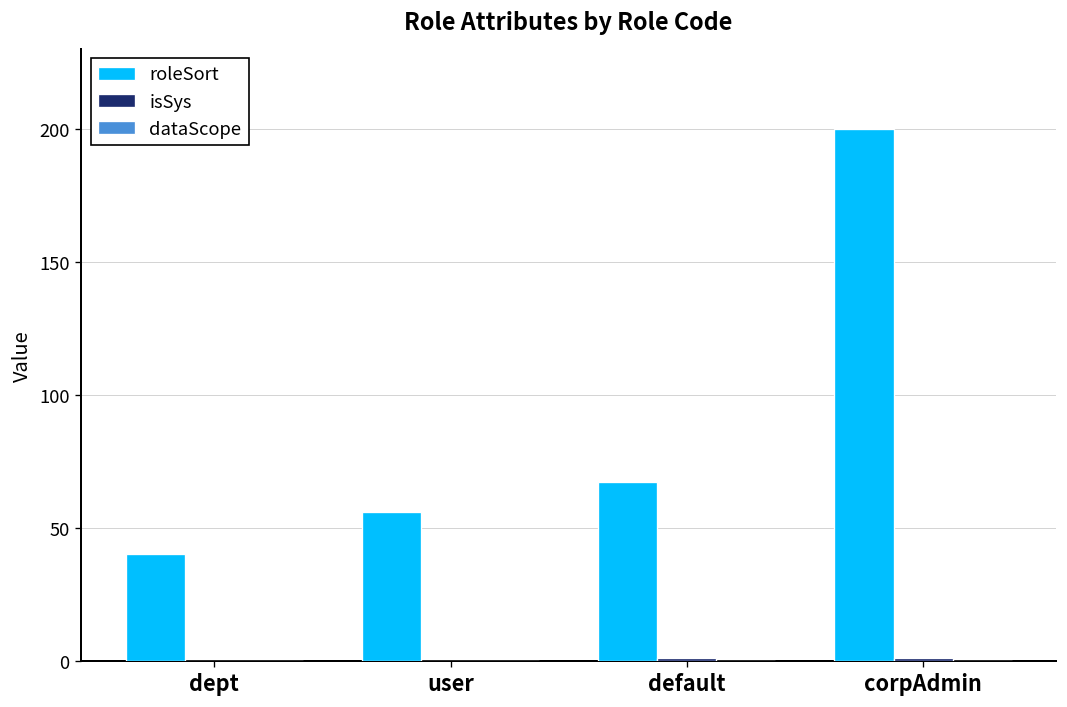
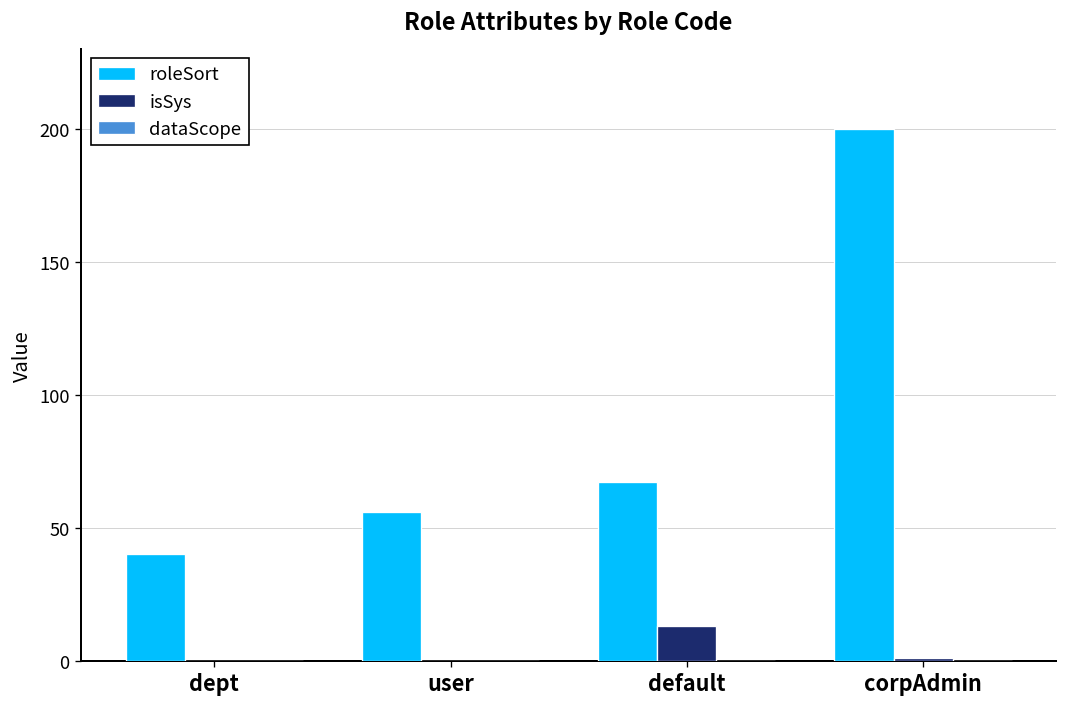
  {
    "roleSort": {
      "dept": 40,
      "user": 56,
      "default": 67,
      "corpAdmin": 200
    },
    "isSys": {
      "dept": 0,
      "user": 0,
-     "default": 1
+     "default": 13
    },
    "dataScope": {
      "dept": 0,
      "user": 0,
      "default": 0,
      "corpAdmin": 0
    }
  }
